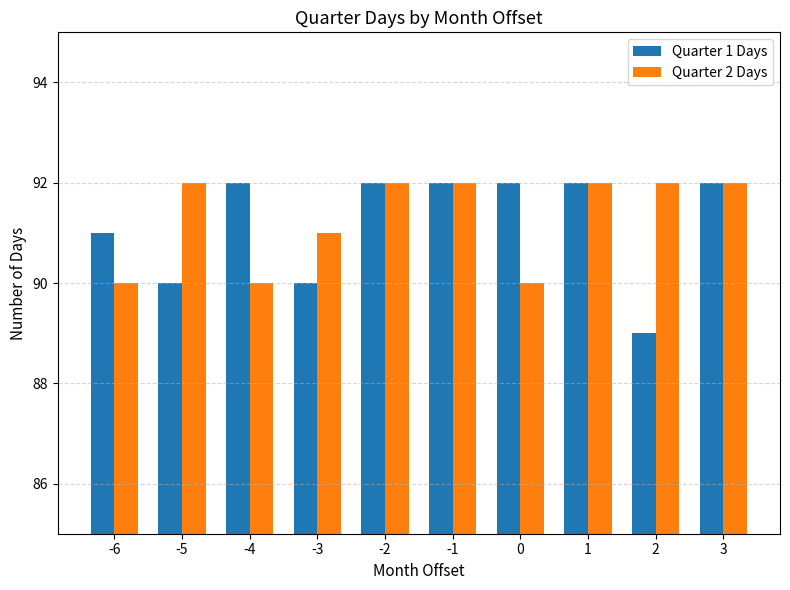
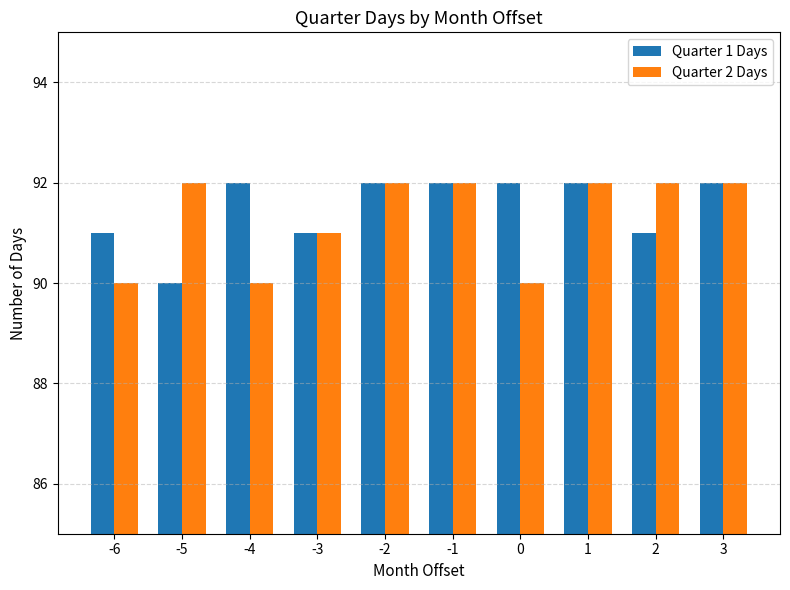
  {
    "Quarter 1 Days": {
      "-6": 91,
      "-5": 90,
      "-4": 92,
-     "-3": 90,
+     "-3": 91,
      "-2": 92,
      "-1": 92,
      "0": 92,
      "1": 92,
-     "2": 89,
+     "2": 91,
      "3": 92
    },
    "Quarter 2 Days": {
      "-6": 90,
      "-5": 92,
      "-4": 90,
      "-3": 91,
      "-2": 92,
      "-1": 92,
      "0": 90,
      "1": 92,
      "2": 92,
      "3": 92
    }
  }
